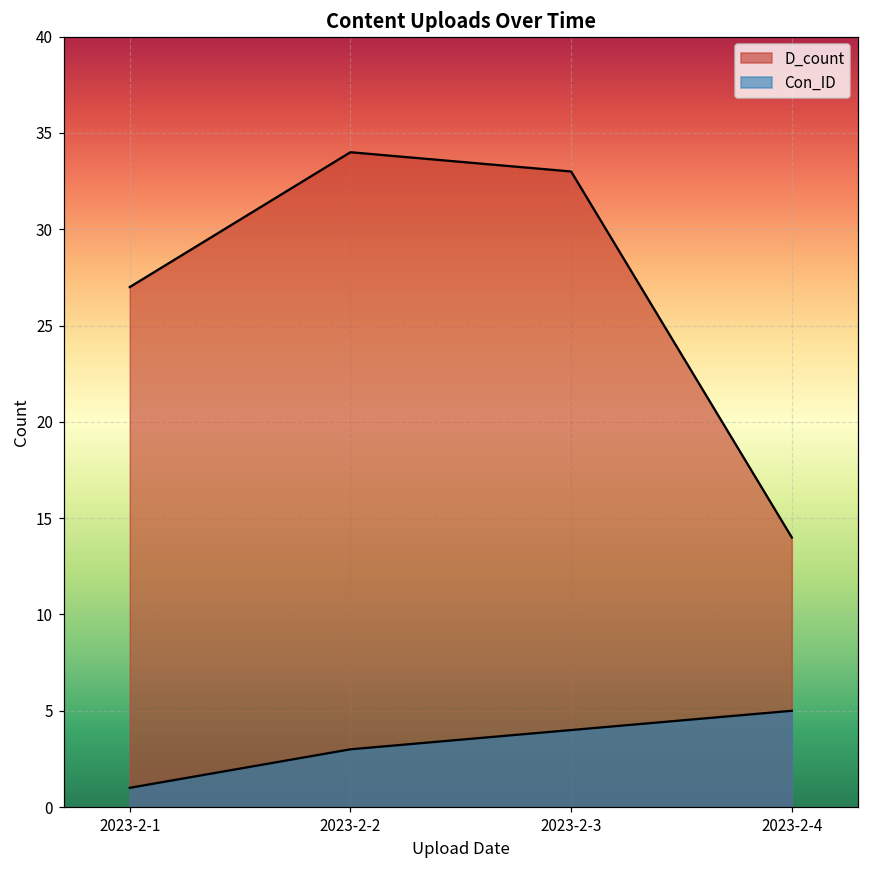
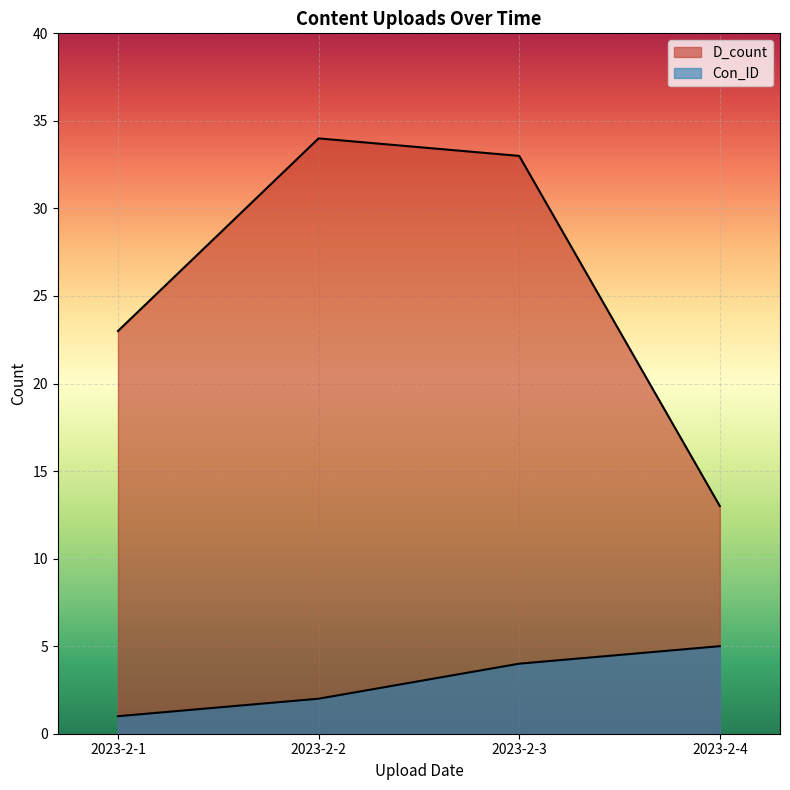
  {
    "D_count": {
-     "2023-2-1": 27,
+     "2023-2-1": 23,
      "2023-2-2": 34,
      "2023-2-3": 33,
-     "2023-2-4": 14
+     "2023-2-4": 13
    },
    "Con_ID": {
      "2023-2-1": 1,
-     "2023-2-2": 3,
+     "2023-2-2": 2,
      "2023-2-3": 4,
      "2023-2-4": 5
    }
  }
